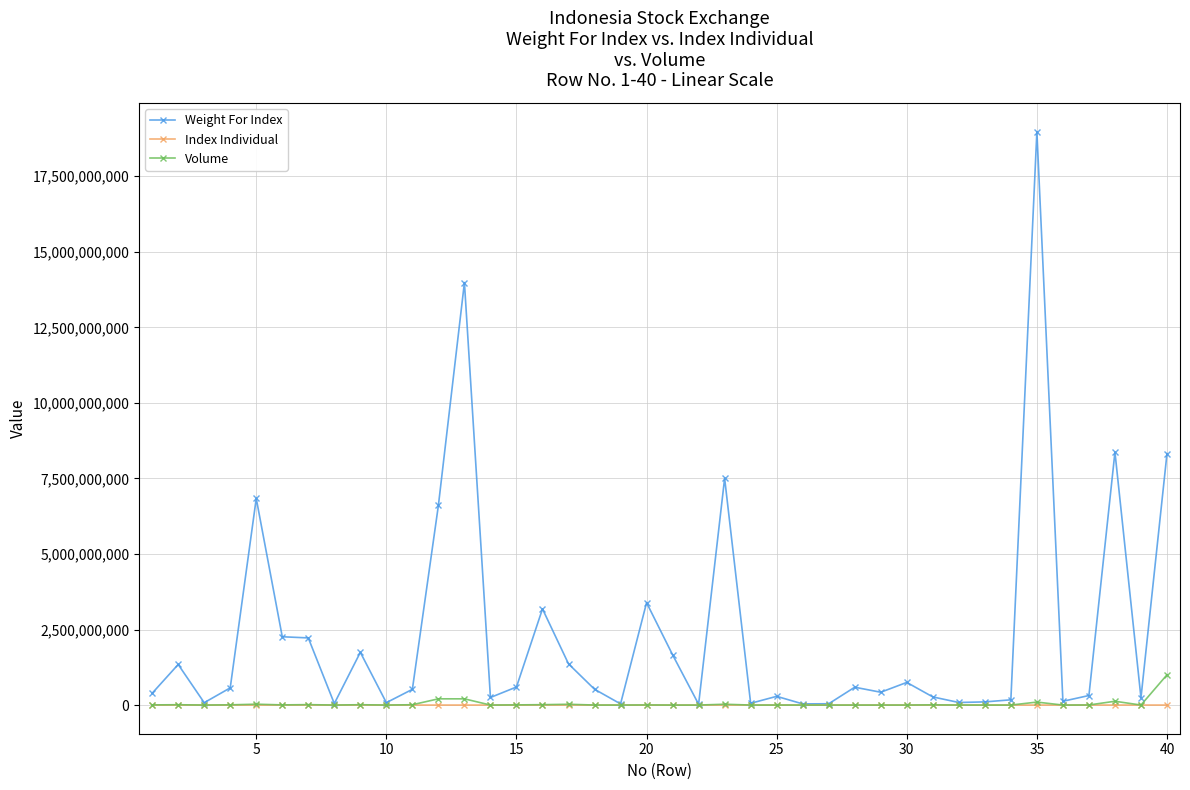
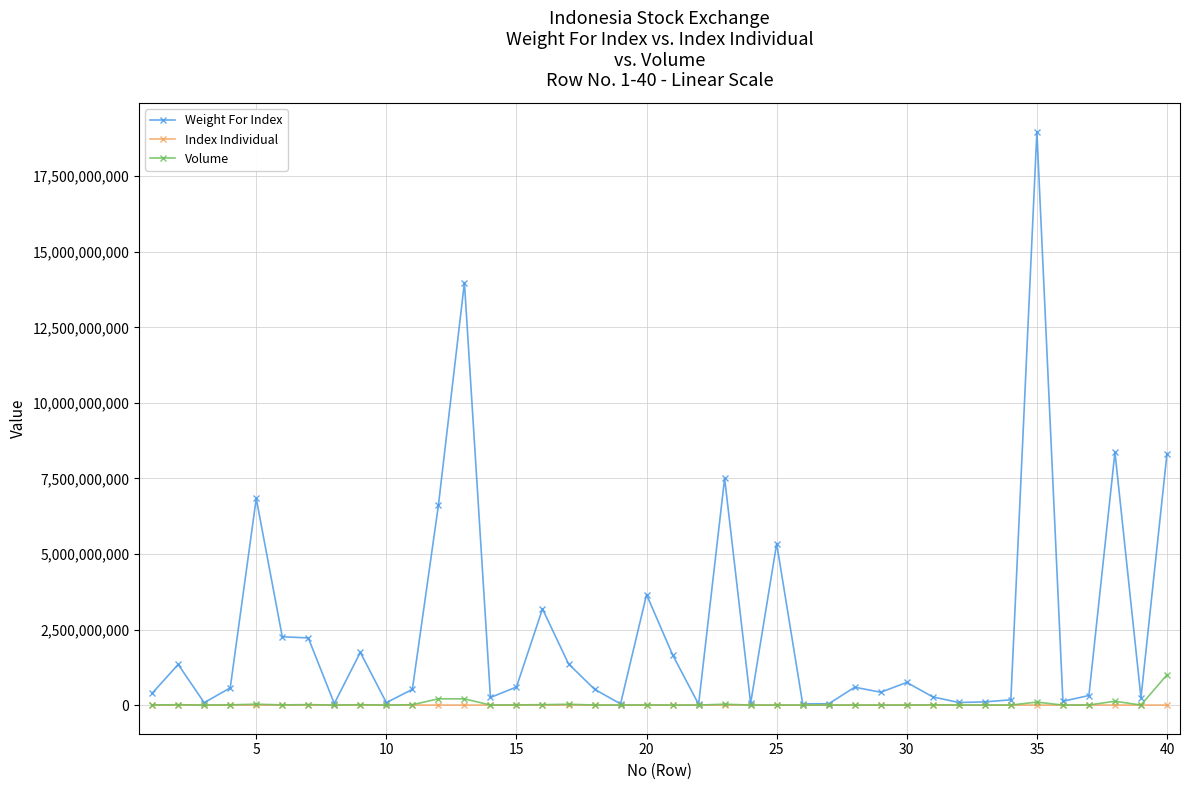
  {
    "Weight For Index": {
      "5": "6,800,000,000",
      "15": "600,000,000",
-     "20": "3,400,000,000",
-     "25": "300,000,000",
+     "20": "3,700,000,000",
+     "25": "5,300,000,000",
      "30": "700,000,000",
      "35": "19,000,000,000",
      "40": "8,300,000,000"
    },
    "Index Individual": {
      "35": "0",
      "40": "0"
    },
    "Volume": {
      "35": "100,000,000",
      "40": "1,000,000,000"
    }
  }
